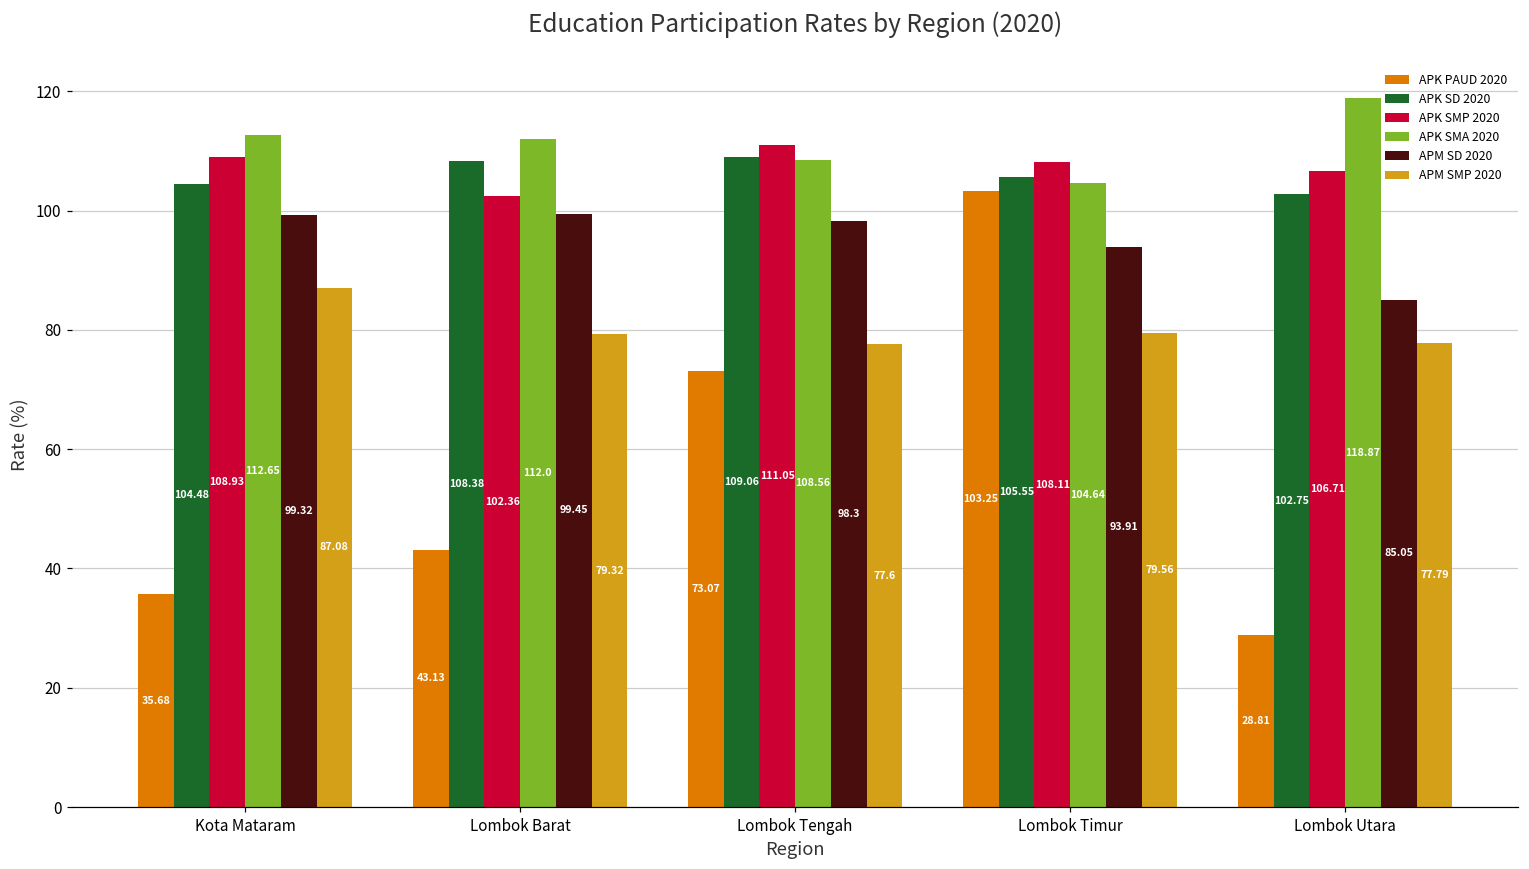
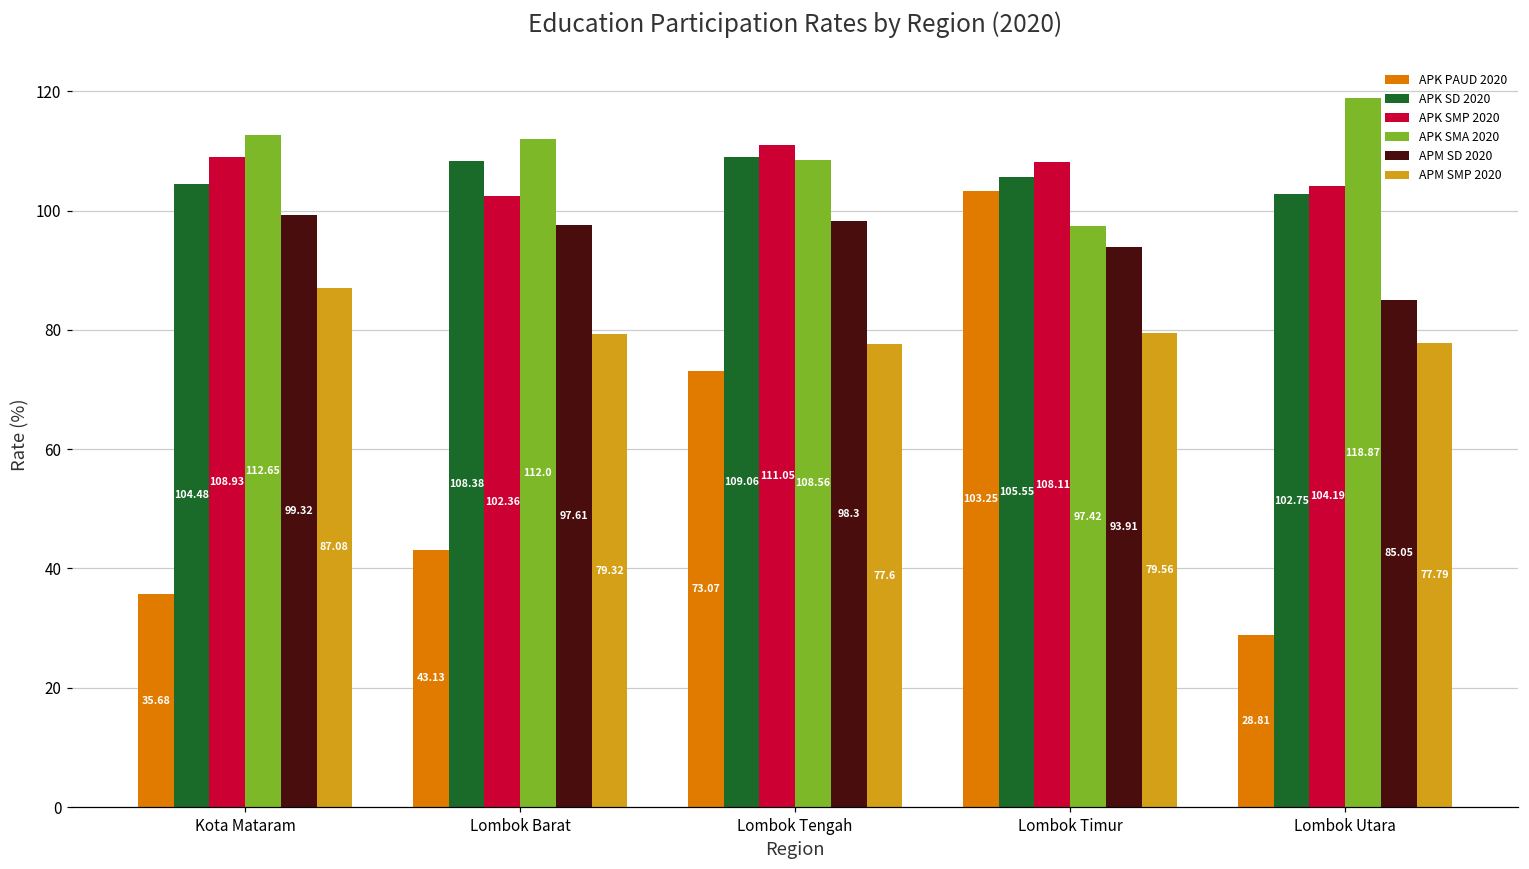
  {
    "APK SD 2020": {
      "Kota Mataram": 104.48,
      "Lombok Barat": 108.38,
      "Lombok Tengah": 109.06,
      "Lombok Timur": 105.55,
      "Lombok Utara": 102.75
    },
    "APK SMP 2020": {
      "Kota Mataram": 108.93,
      "Lombok Barat": 102.36,
      "Lombok Tengah": 111.05,
      "Lombok Timur": 108.11,
-     "Lombok Utara": 106.71
+     "Lombok Utara": 104.19
    },
    "APK SMA 2020": {
      "Kota Mataram": 112.65,
      "Lombok Barat": 112.0,
      "Lombok Tengah": 108.56,
-     "Lombok Timur": 104.64,
+     "Lombok Timur": 97.42,
      "Lombok Utara": 118.87
    },
    "APM SD 2020": {
      "Kota Mataram": 99.32,
-     "Lombok Barat": 99.45,
+     "Lombok Barat": 97.61,
      "Lombok Tengah": 98.3,
      "Lombok Timur": 93.91,
      "Lombok Utara": 85.05
    }
  }
